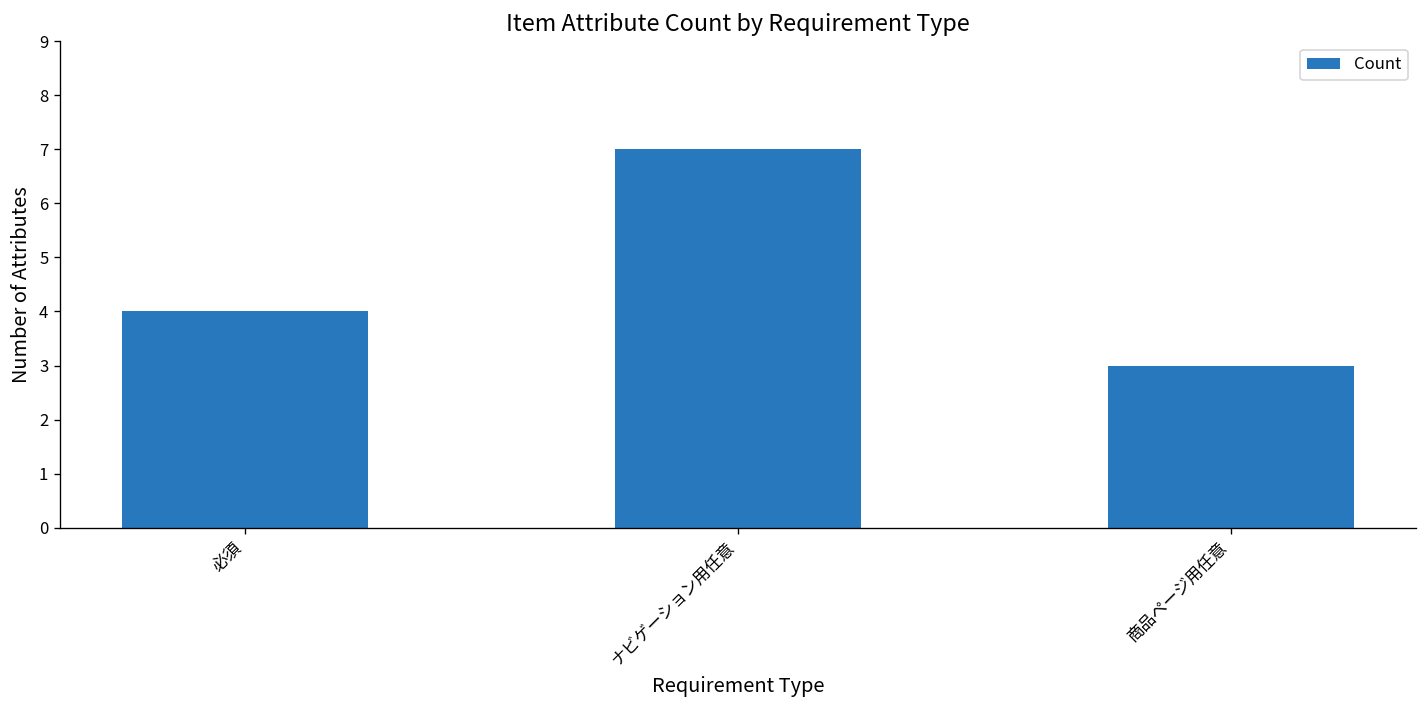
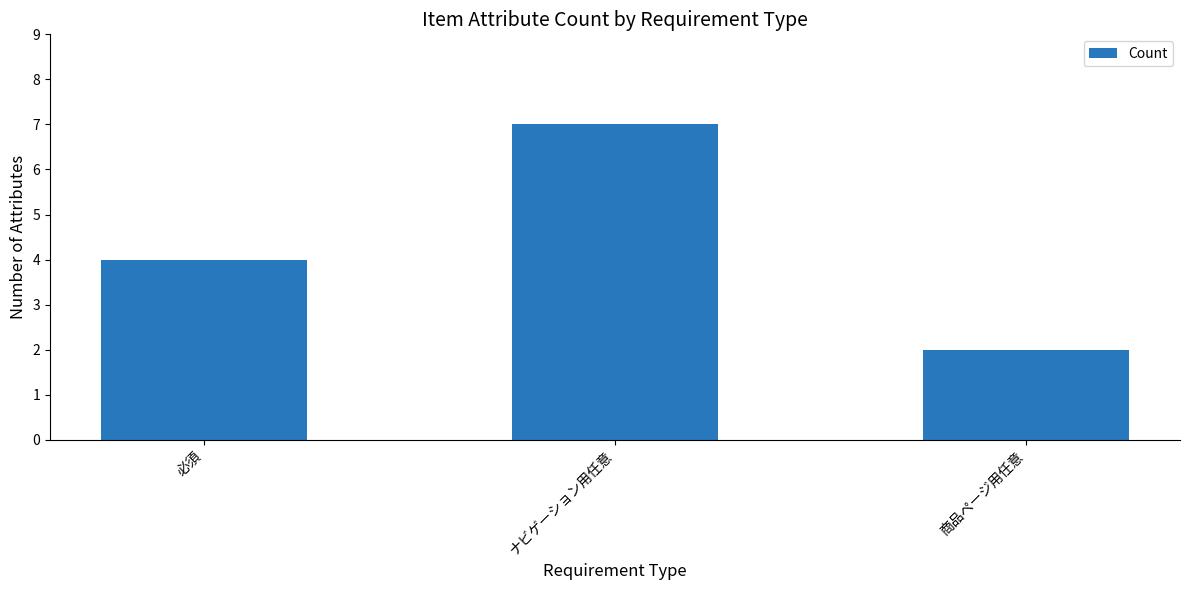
  {
    "必須": 4,
    "ナビゲーション用任意": 7,
-   "商品ページ用任意": 3
+   "商品ページ用任意": 2
  }
